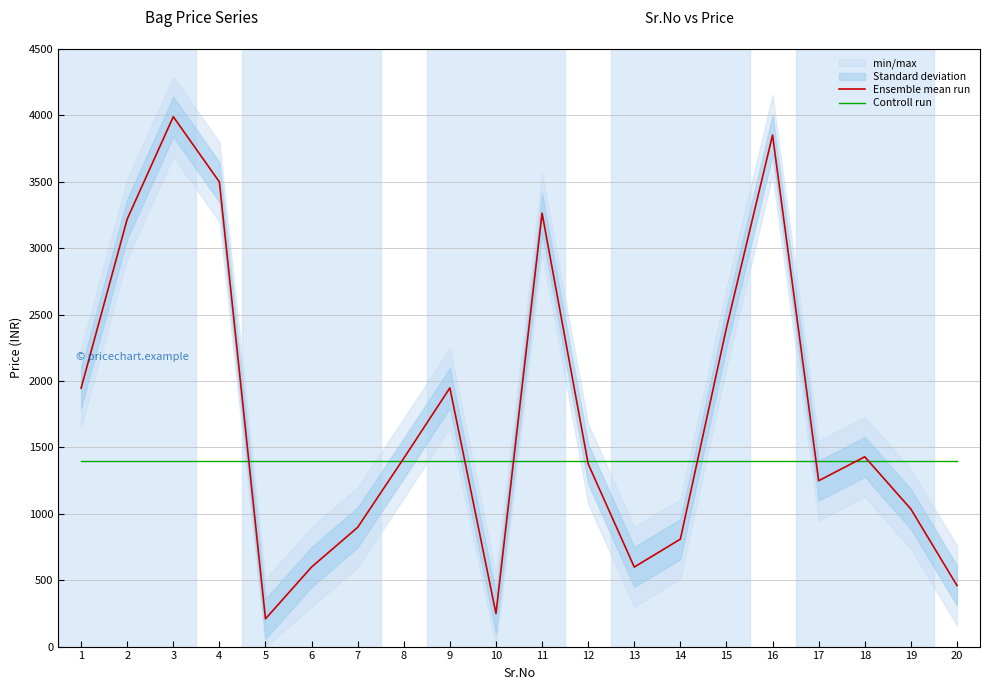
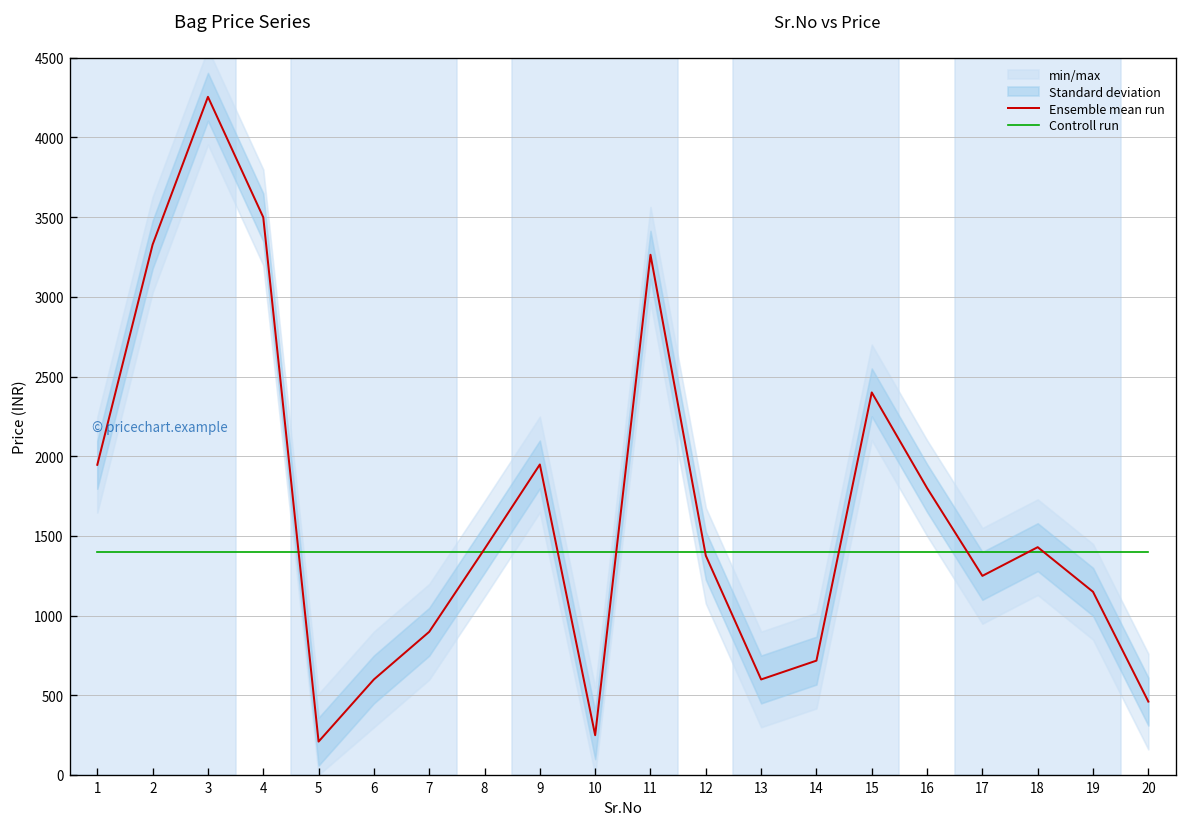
  {
    "Ensemble mean run": {
      "1": 1950,
-     "2": 3220,
-     "3": 3990,
+     "2": 3330,
+     "3": 4260,
      "4": 3500,
      "5": 210,
      "6": 600,
      "7": 900,
      "8": 1420,
      "9": 1950,
      "10": 250,
      "11": 3260,
      "12": 1380,
      "13": 600,
-     "14": 810,
+     "14": 720,
      "15": 2400,
-     "16": 3850,
+     "16": 1800,
      "17": 1250,
      "18": 1430,
-     "19": 1040,
+     "19": 1150,
      "20": 460
    },
    "Controll run": {
      "1": 1400,
      "2": 1400,
      "3": 1400,
      "4": 1400,
      "5": 1400,
      "6": 1400,
      "7": 1400,
      "8": 1400,
      "9": 1400,
      "10": 1400,
      "11": 1400,
      "12": 1400,
      "13": 1400,
      "14": 1400,
      "15": 1400,
      "16": 1400,
      "18": 1400,
      "19": 1400,
      "20": 1400
    }
  }
